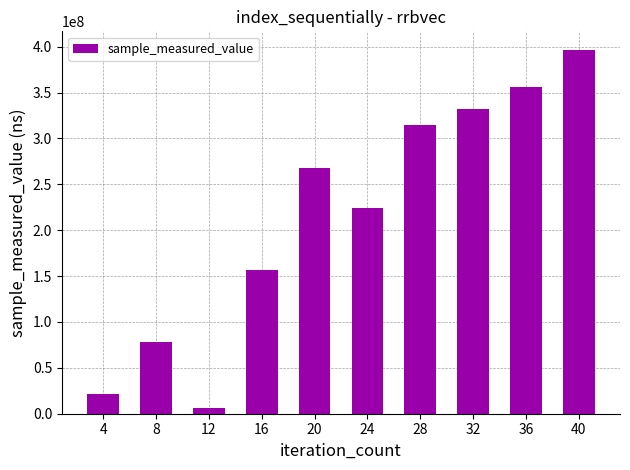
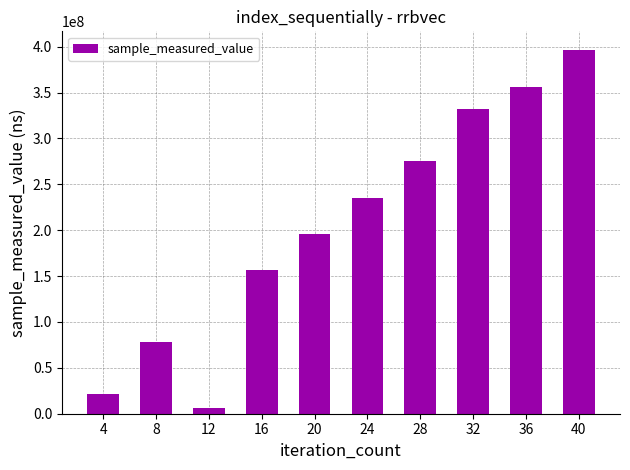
  {
    "4": 20000000,
    "8": 80000000,
    "12": 10000000,
    "16": 160000000,
-   "20": 270000000,
-   "24": 220000000,
-   "28": 310000000,
+   "20": 200000000,
+   "24": 240000000,
+   "28": 270000000,
    "32": 330000000,
    "36": 360000000,
    "40": 400000000
  }
